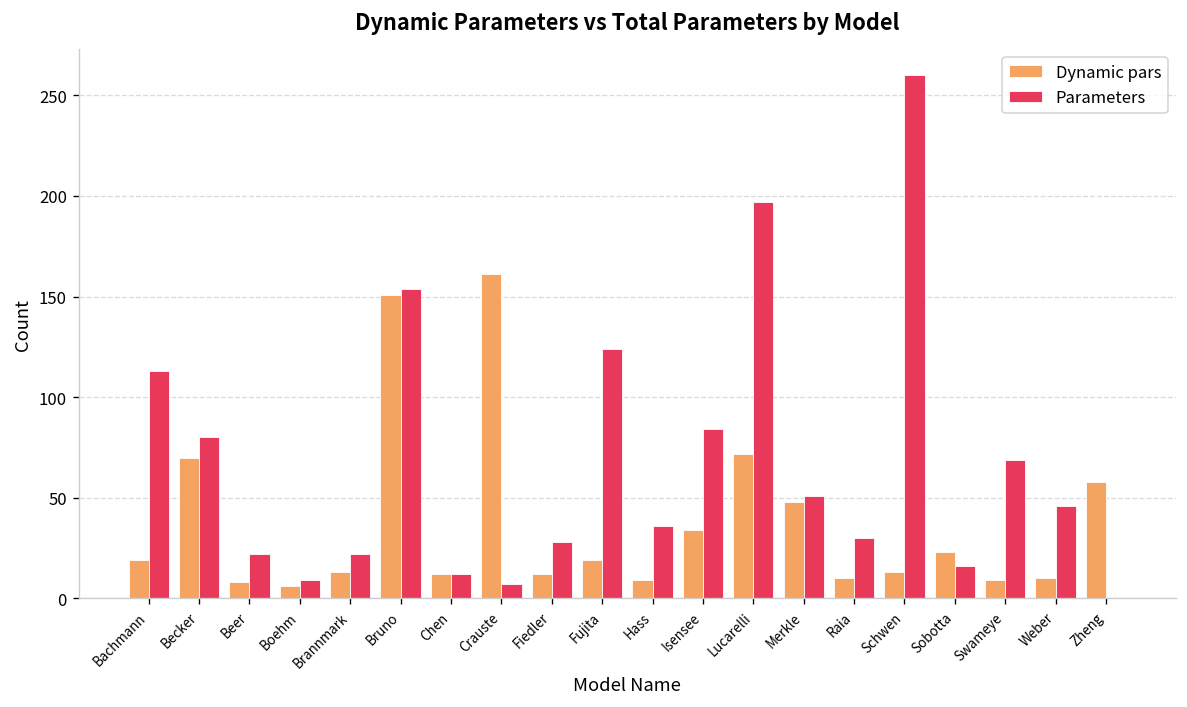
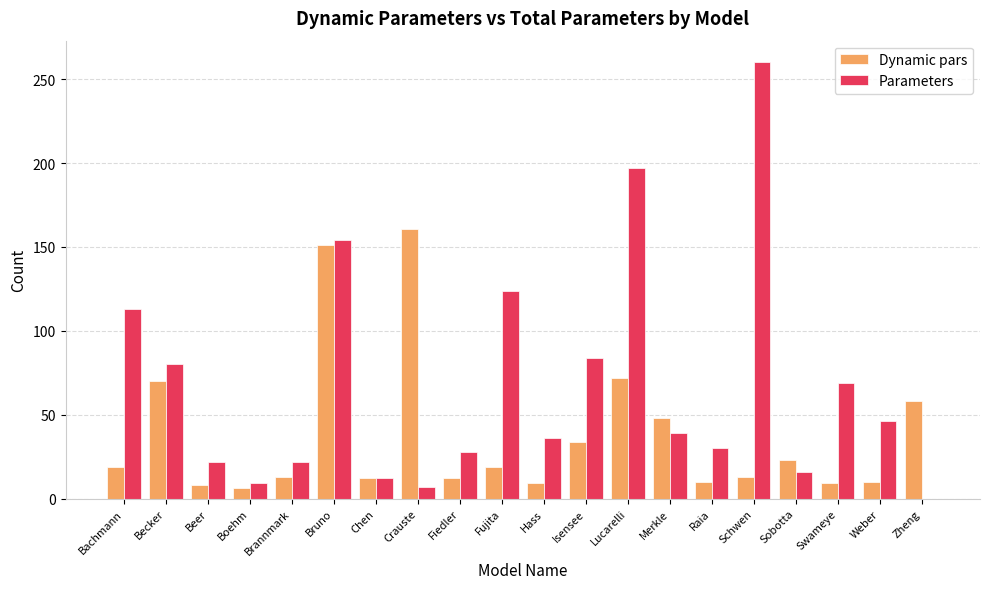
  {
    "Dynamic pars": {
      "Bachmann": 19,
      "Becker": 70,
      "Beer": 8,
      "Boehm": 6,
      "Brannmark": 13,
      "Bruno": 151,
      "Chen": 12,
      "Crauste": 161,
      "Fiedler": 12,
      "Fujita": 19,
      "Hass": 9,
      "Isensee": 34,
      "Lucarelli": 72,
      "Merkle": 48,
      "Raia": 10,
      "Schwen": 13,
      "Sobotta": 23,
      "Swameye": 9,
      "Weber": 10,
      "Zheng": 58
    },
    "Parameters": {
      "Bachmann": 113,
      "Becker": 80,
      "Beer": 22,
      "Boehm": 9,
      "Brannmark": 22,
      "Bruno": 154,
      "Chen": 12,
      "Crauste": 7,
      "Fiedler": 28,
      "Fujita": 124,
      "Hass": 36,
      "Isensee": 84,
      "Lucarelli": 197,
-     "Merkle": 51,
+     "Merkle": 39,
      "Raia": 30,
      "Schwen": 260,
      "Sobotta": 16,
      "Swameye": 69,
      "Weber": 46,
      "Zheng": 0
    }
  }
